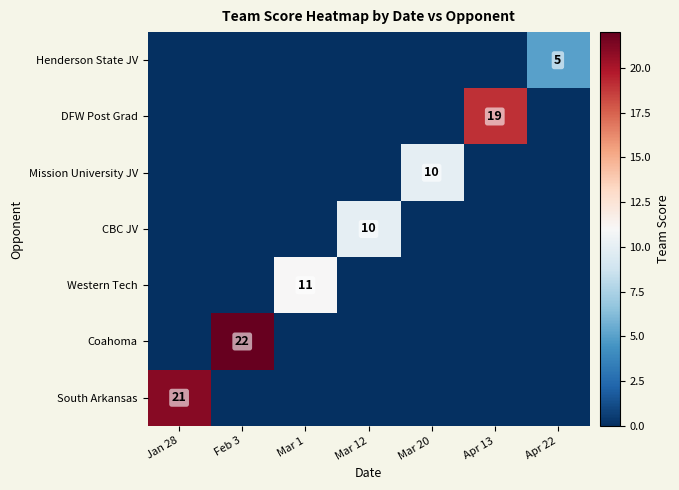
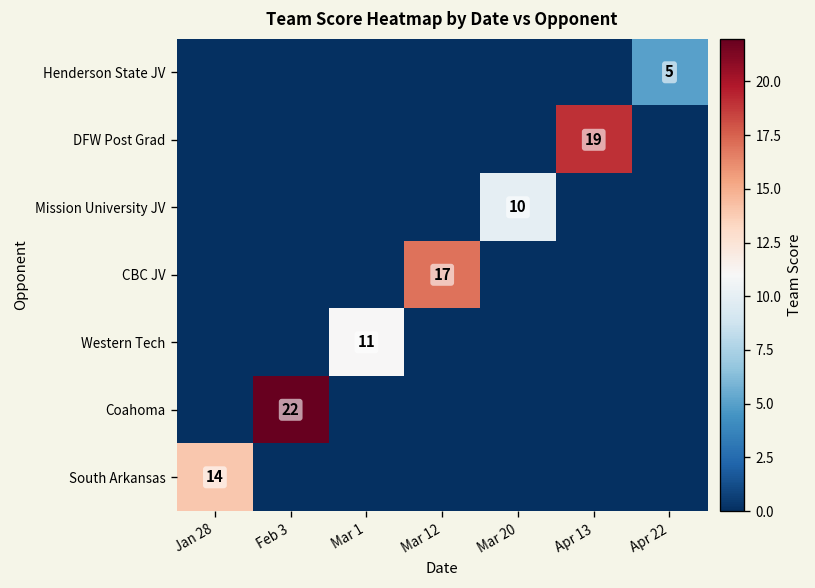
  {
    "CBC JV": {
-     "Mar 12": 10
+     "Mar 12": 17
    },
    "South Arkansas": {
-     "Jan 28": 21
+     "Jan 28": 14
    }
  }
